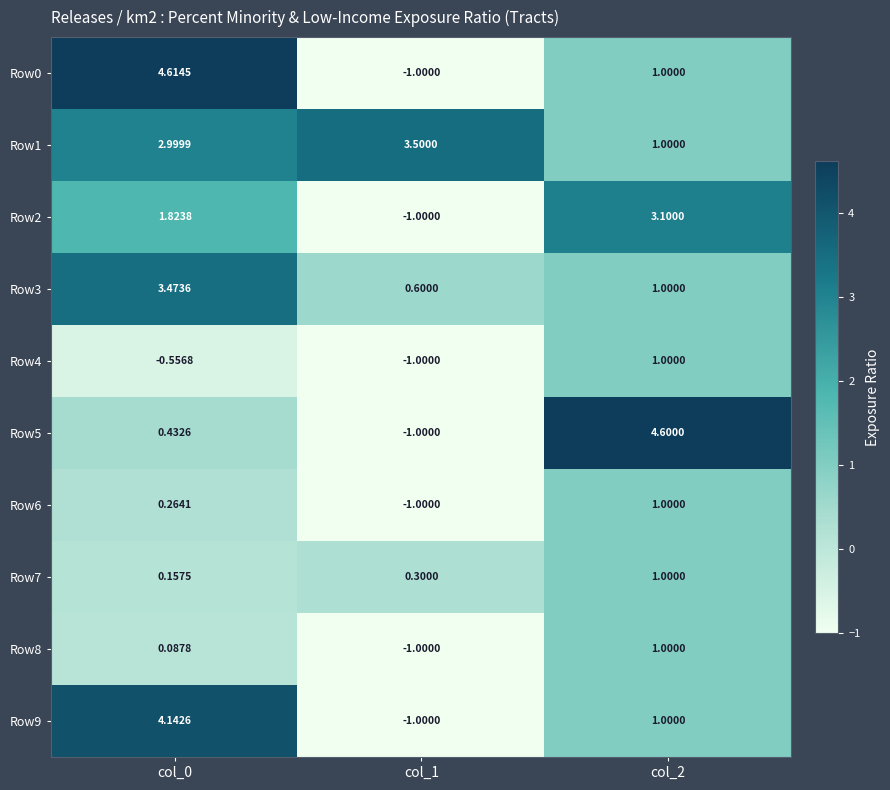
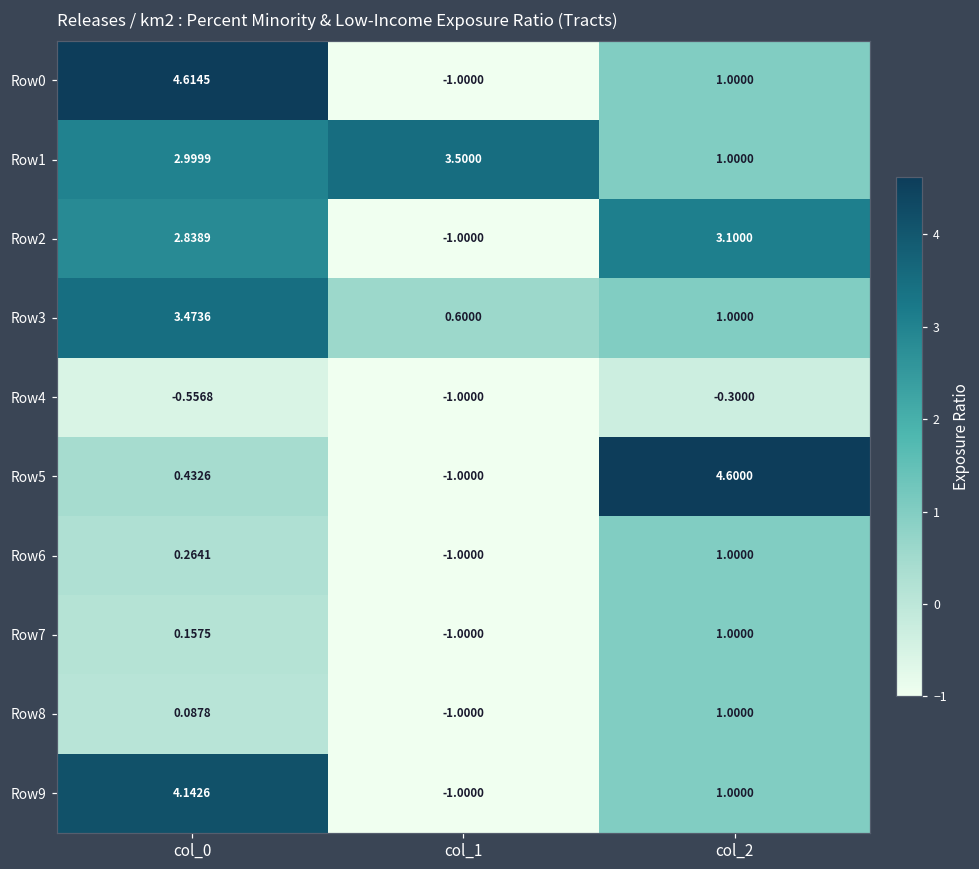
  {
    "Row0": {
      "col_0": 4.6145,
      "col_1": -1.0000,
      "col_2": 1.0000
    },
    "Row1": {
      "col_0": 2.9999,
      "col_1": 3.5000,
      "col_2": 1.0000
    },
    "Row2": {
-     "col_0": 1.8238,
+     "col_0": 2.8389,
      "col_1": -1.0000,
      "col_2": 3.1000
    },
    "Row3": {
      "col_0": 3.4736,
      "col_1": 0.6000,
      "col_2": 1.0000
    },
    "Row4": {
      "col_0": -0.5568,
      "col_1": -1.0000,
-     "col_2": 1.0000
+     "col_2": -0.3000
    },
    "Row5": {
      "col_0": 0.4326,
      "col_1": -1.0000,
      "col_2": 4.6000
    },
    "Row6": {
      "col_0": 0.2641,
      "col_1": -1.0000,
      "col_2": 1.0000
    },
    "Row7": {
      "col_0": 0.1575,
-     "col_1": 0.3000,
+     "col_1": -1.0000,
      "col_2": 1.0000
    },
    "Row8": {
      "col_0": 0.0878,
      "col_1": -1.0000,
      "col_2": 1.0000
    },
    "Row9": {
      "col_0": 4.1426,
      "col_1": -1.0000,
      "col_2": 1.0000
    }
  }
